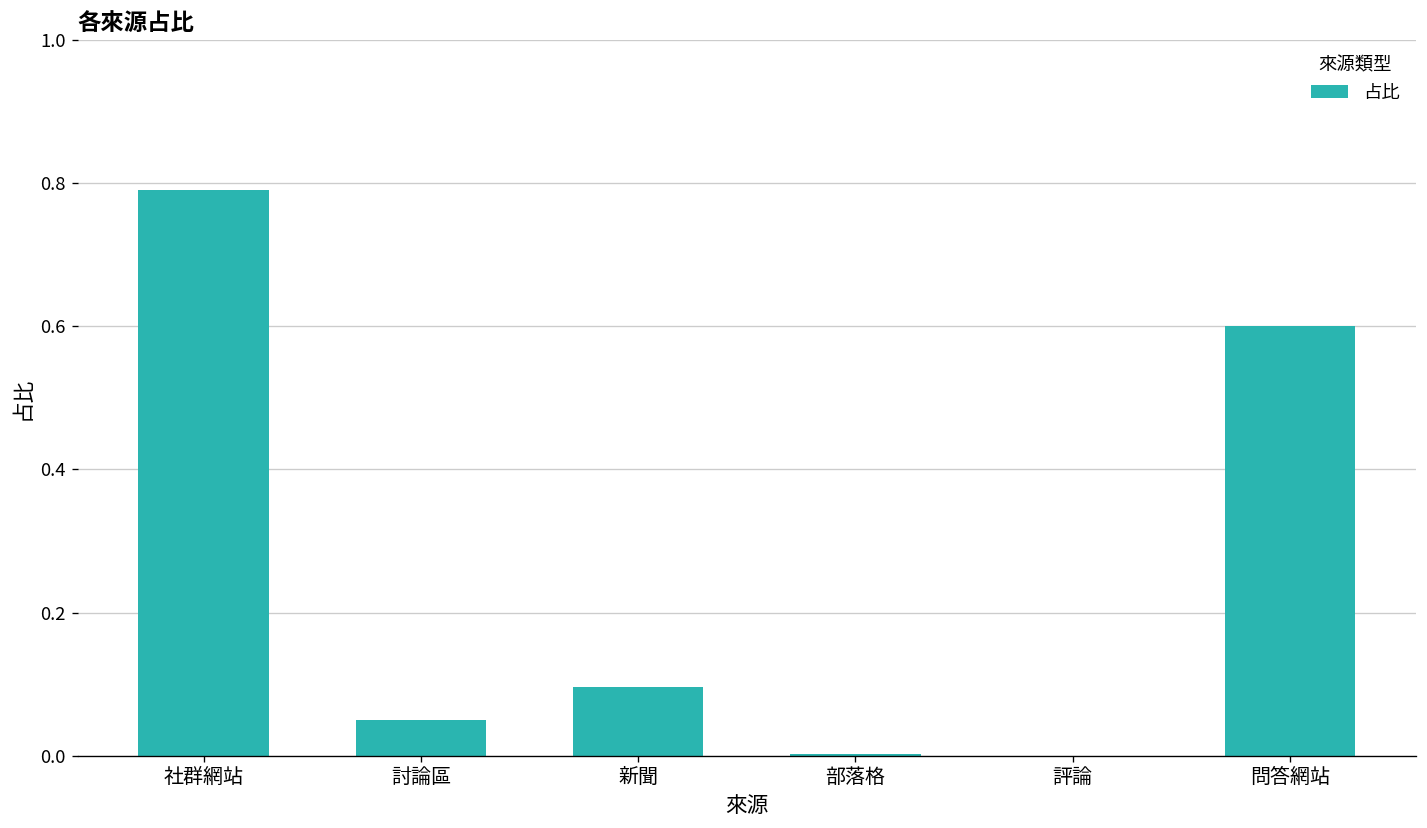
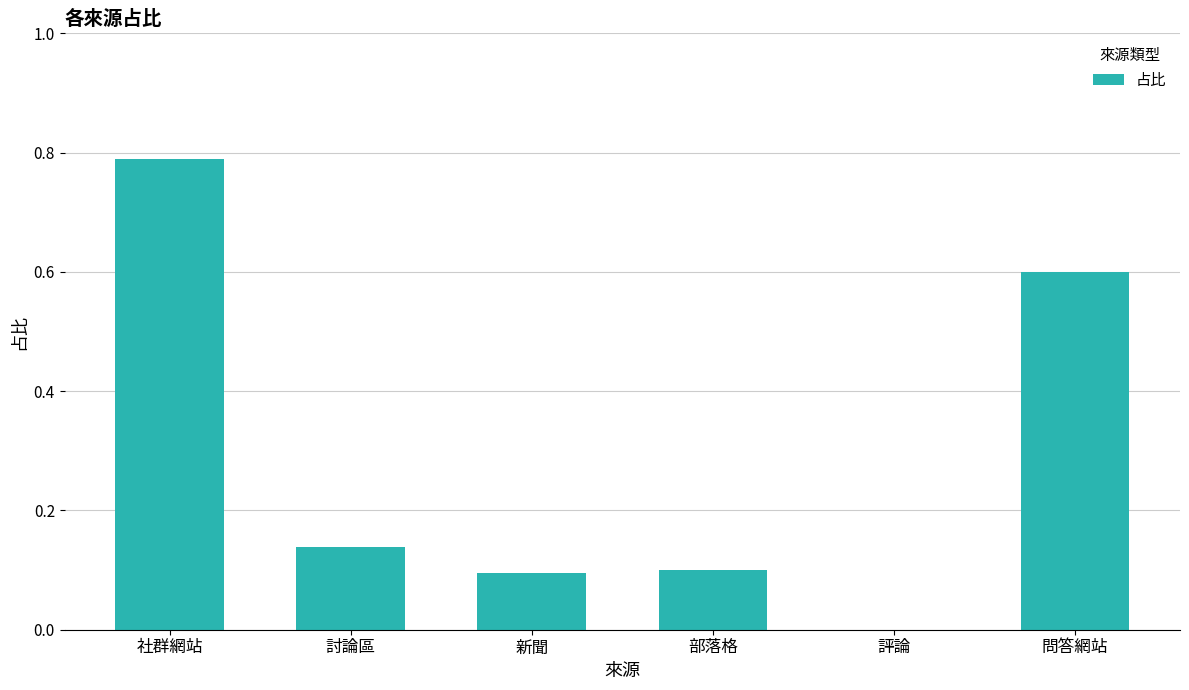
  {
    "社群網站": 0.79,
-   "討論區": 0.05,
+   "討論區": 0.14,
    "新聞": 0.10,
-   "部落格": 0.00,
+   "部落格": 0.10,
    "評論": 0.00,
    "問答網站": 0.60
  }
